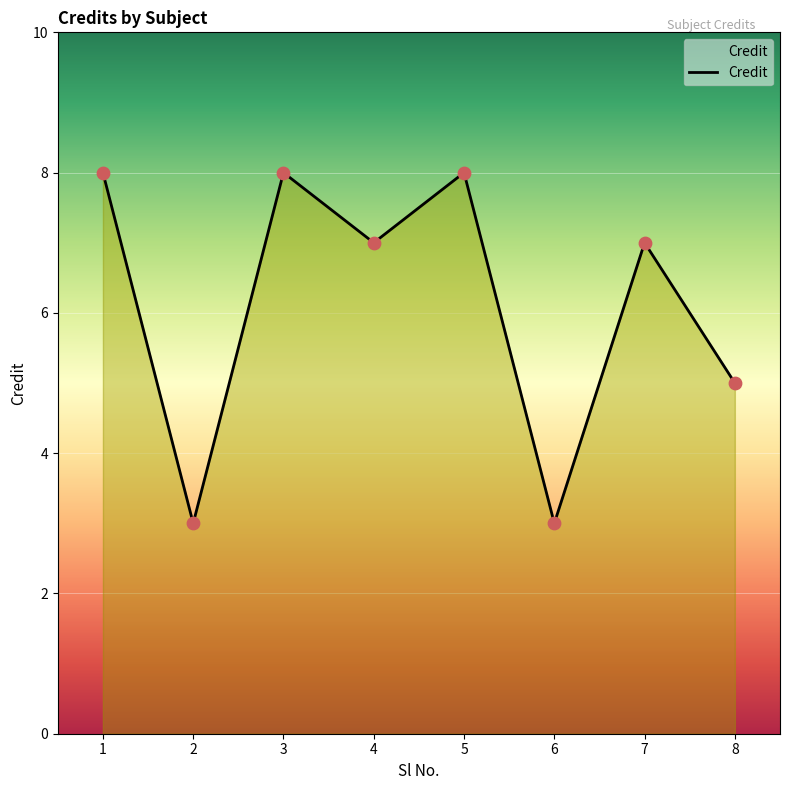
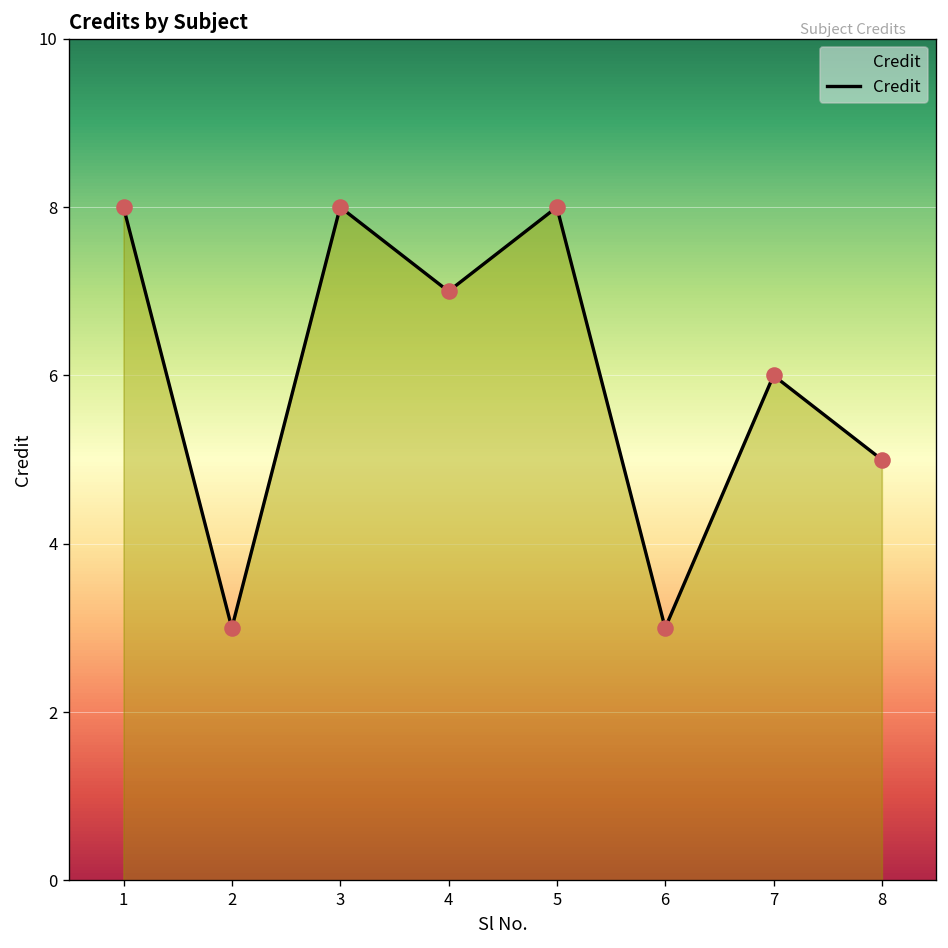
  {
    "1": 8,
    "2": 3,
    "3": 8,
    "4": 7,
    "5": 8,
    "6": 3,
-   "7": 7,
+   "7": 6,
    "8": 5
  }
